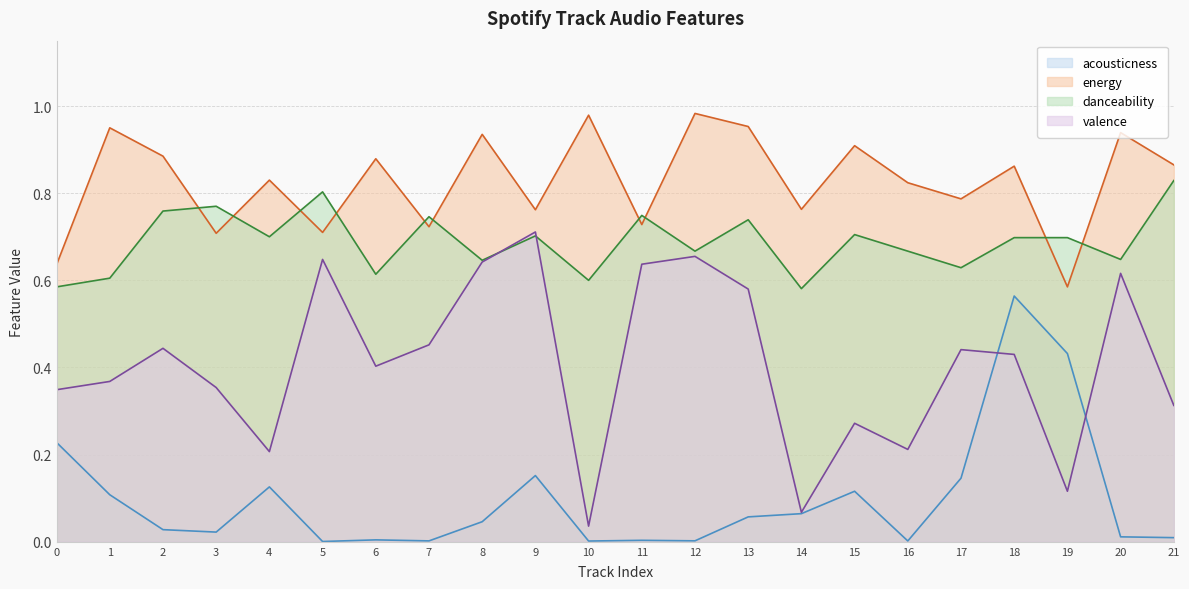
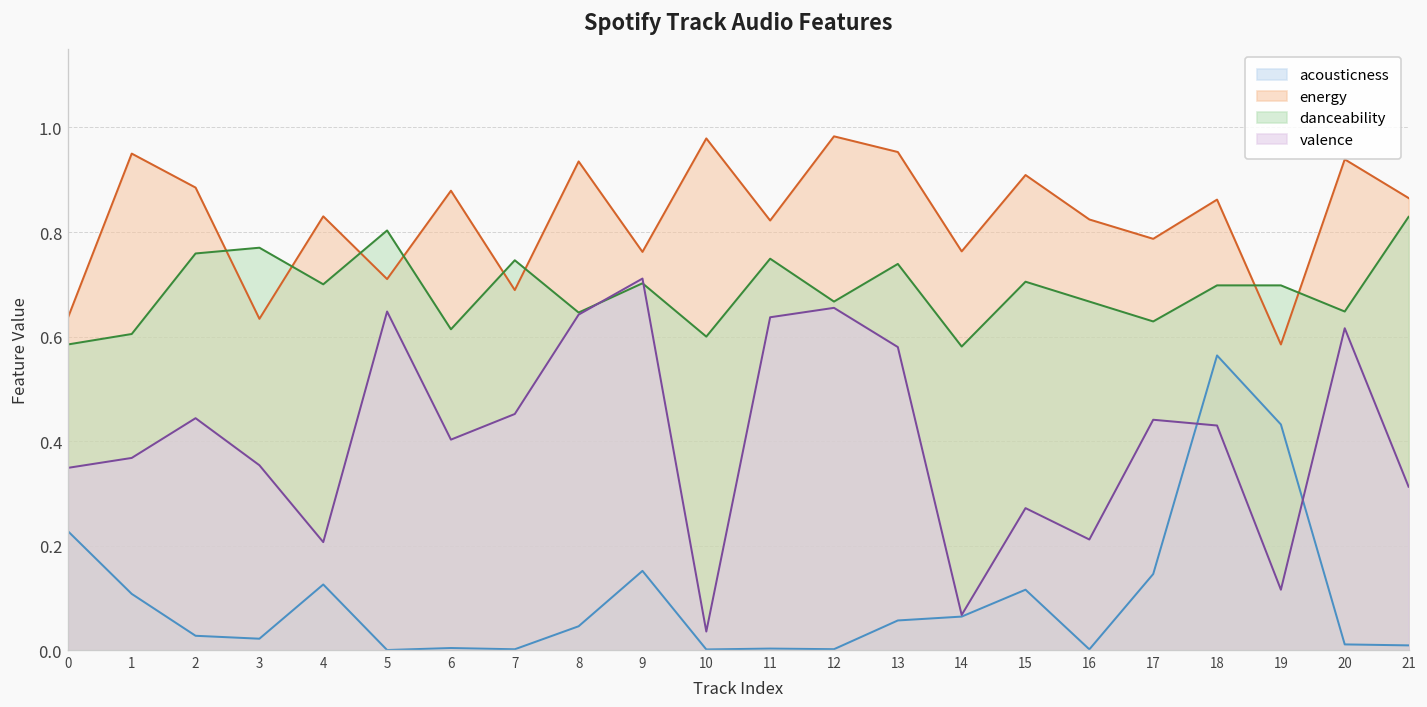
  {
    "energy": {
      "0": 0.64,
      "1": 0.95,
      "2": 0.89,
-     "3": 0.71,
+     "3": 0.63,
      "4": 0.83,
      "5": 0.71,
      "6": 0.88,
-     "7": 0.72,
+     "7": 0.69,
      "8": 0.94,
      "9": 0.76,
      "10": 0.98,
-     "11": 0.73,
+     "11": 0.82,
      "12": 0.98,
      "13": 0.95,
      "14": 0.76,
      "15": 0.91,
      "16": 0.82,
      "17": 0.79,
      "18": 0.86,
      "19": 0.59,
      "21": 0.87
    }
  }
